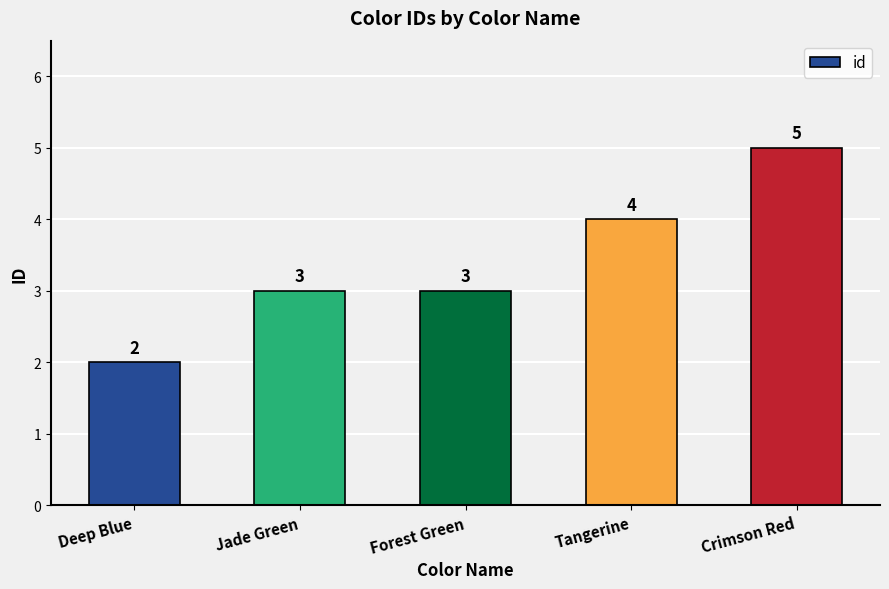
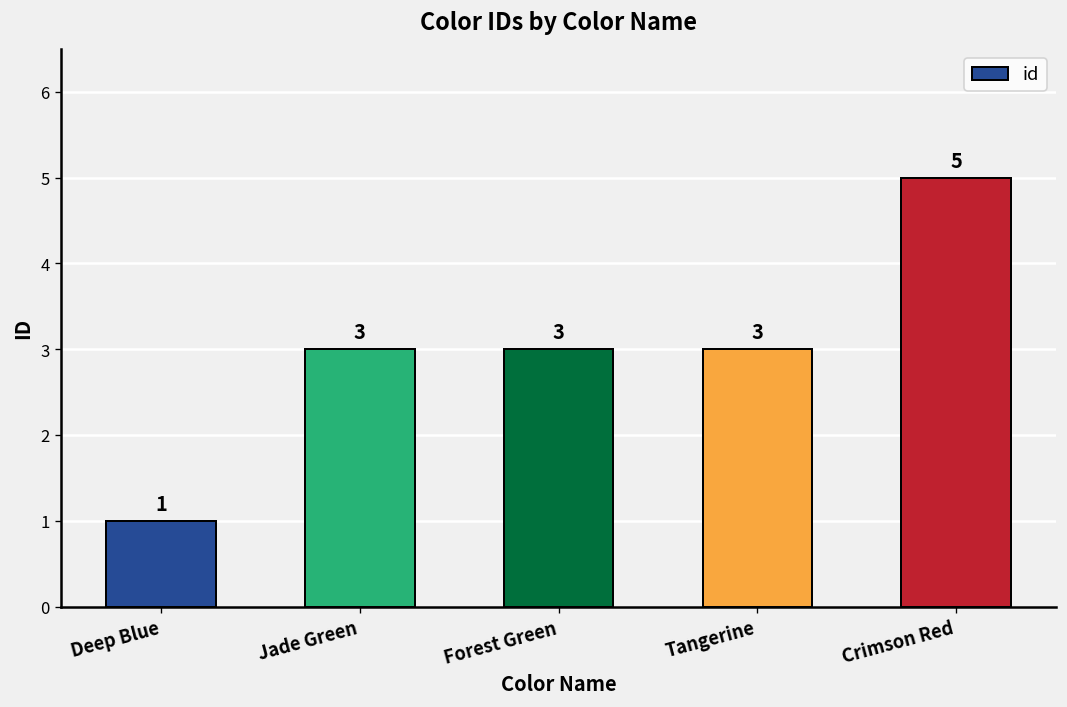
  {
-   "Deep Blue": 2,
+   "Deep Blue": 1,
    "Jade Green": 3,
    "Forest Green": 3,
-   "Tangerine": 4,
+   "Tangerine": 3,
    "Crimson Red": 5
  }
